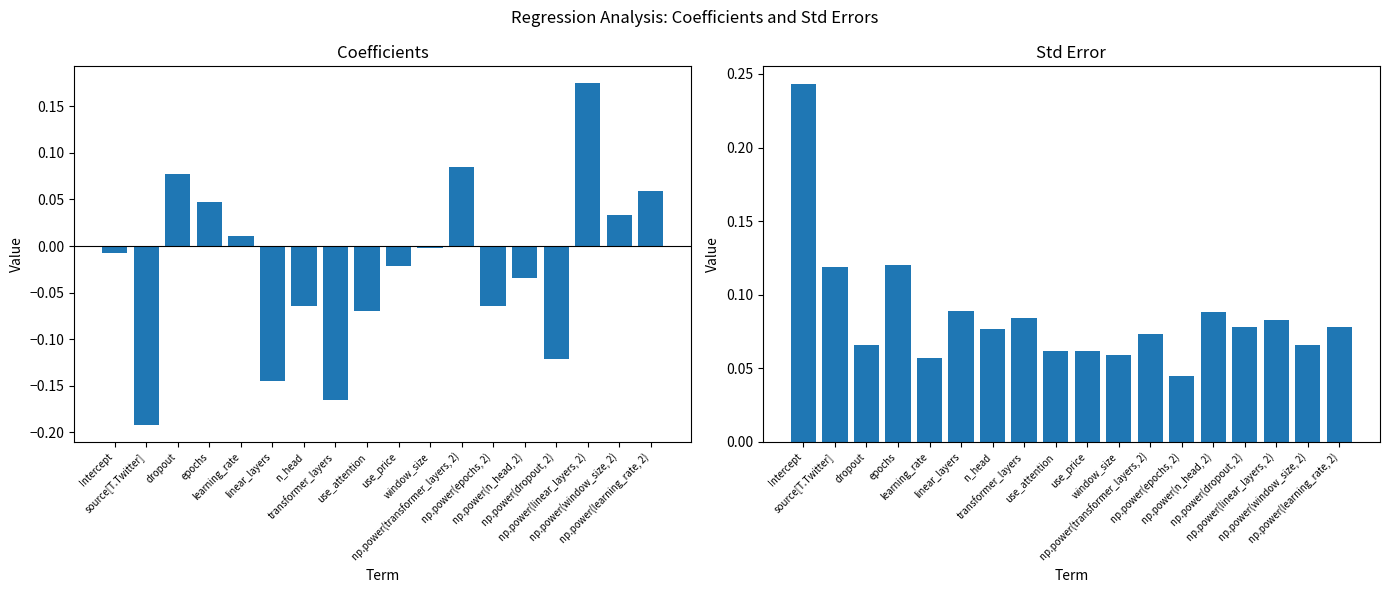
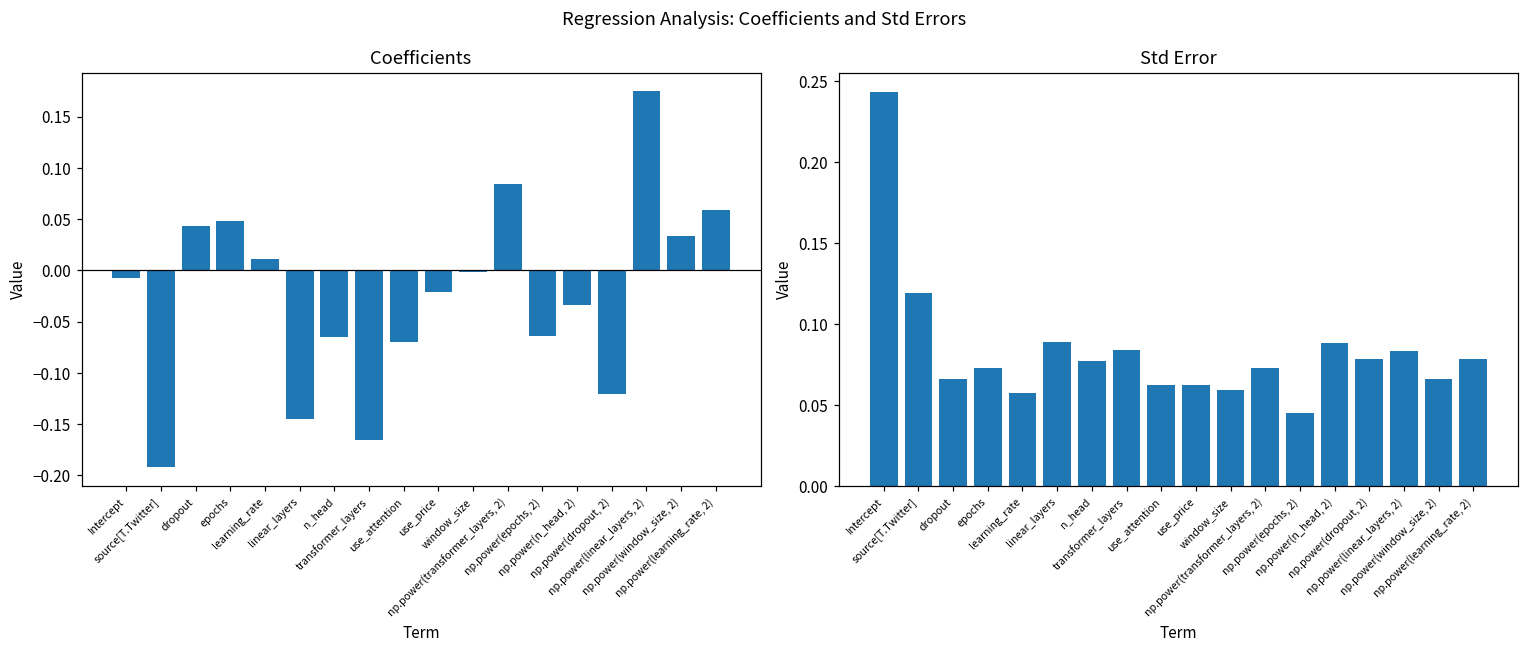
  {
    "Coefficients": {
      "Intercept": -0.01,
      "source[T.Twitter]": -0.19,
-     "dropout": 0.08,
+     "dropout": 0.04,
      "epochs": 0.05,
      "learning_rate": 0.01,
      "linear_layers": -0.14,
      "n_head": -0.06,
      "transformer_layers": -0.17,
      "use_attention": -0.07,
      "use_price": -0.02,
      "np.power(transformer_layers, 2)": 0.08,
      "np.power(epochs, 2)": -0.06,
      "np.power(n_head, 2)": -0.03,
      "np.power(dropout, 2)": -0.12,
      "np.power(linear_layers, 2)": 0.17,
      "np.power(window_size, 2)": 0.03,
      "np.power(learning_rate, 2)": 0.06
    },
    "Std Error": {
      "Intercept": 0.243,
      "source[T.Twitter]": 0.119,
      "dropout": 0.066,
-     "epochs": 0.120,
+     "epochs": 0.073,
      "learning_rate": 0.057,
      "linear_layers": 0.089,
      "n_head": 0.077,
      "transformer_layers": 0.084,
      "use_attention": 0.062,
      "use_price": 0.062,
      "window_size": 0.059,
      "np.power(transformer_layers, 2)": 0.073,
      "np.power(epochs, 2)": 0.045,
      "np.power(n_head, 2)": 0.088,
      "np.power(dropout, 2)": 0.078,
      "np.power(linear_layers, 2)": 0.083,
      "np.power(window_size, 2)": 0.066,
      "np.power(learning_rate, 2)": 0.078
    }
  }
